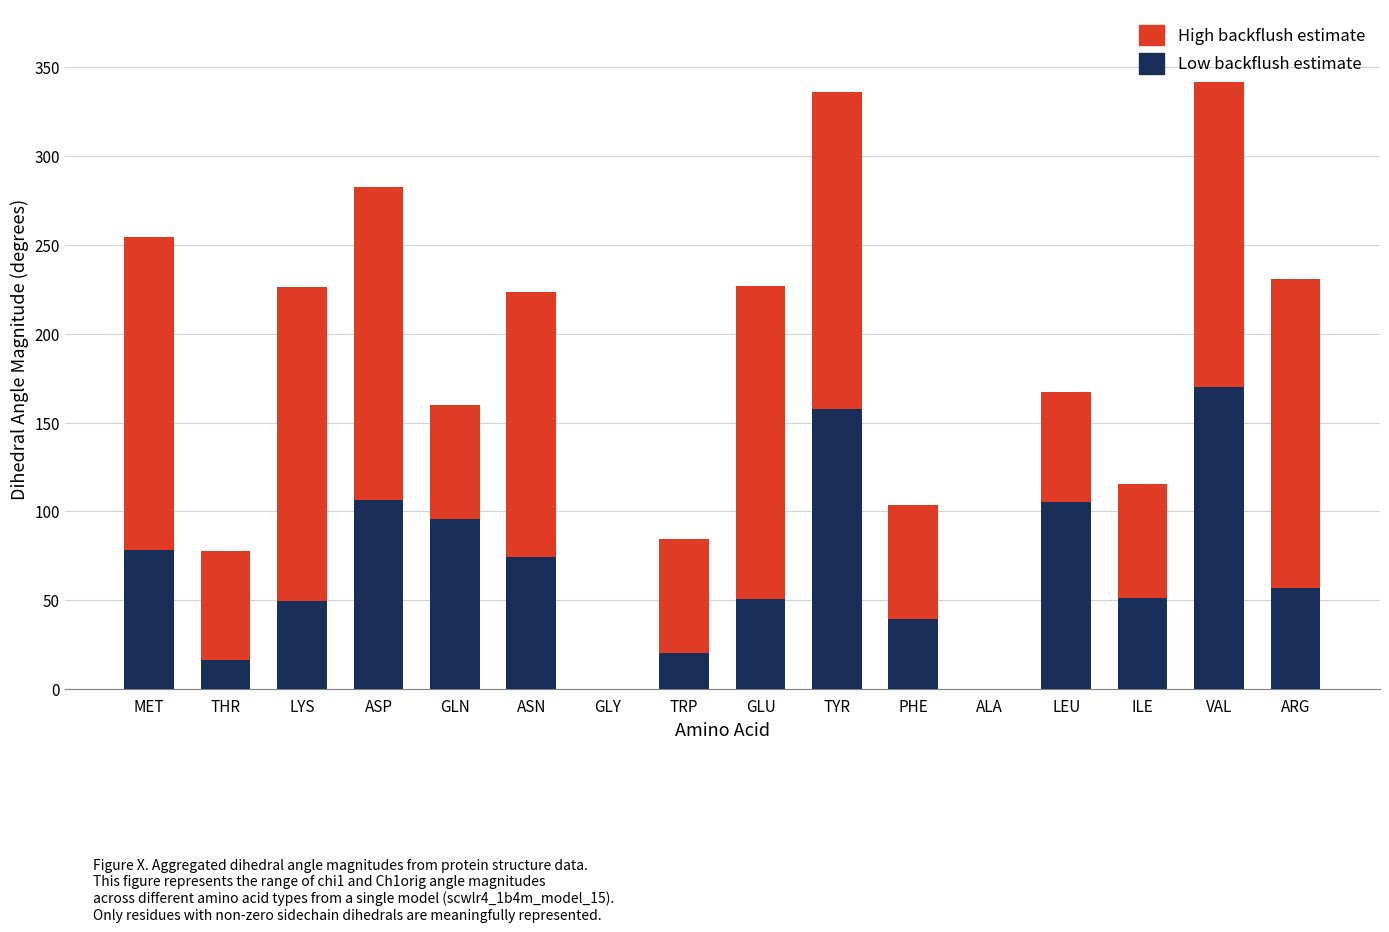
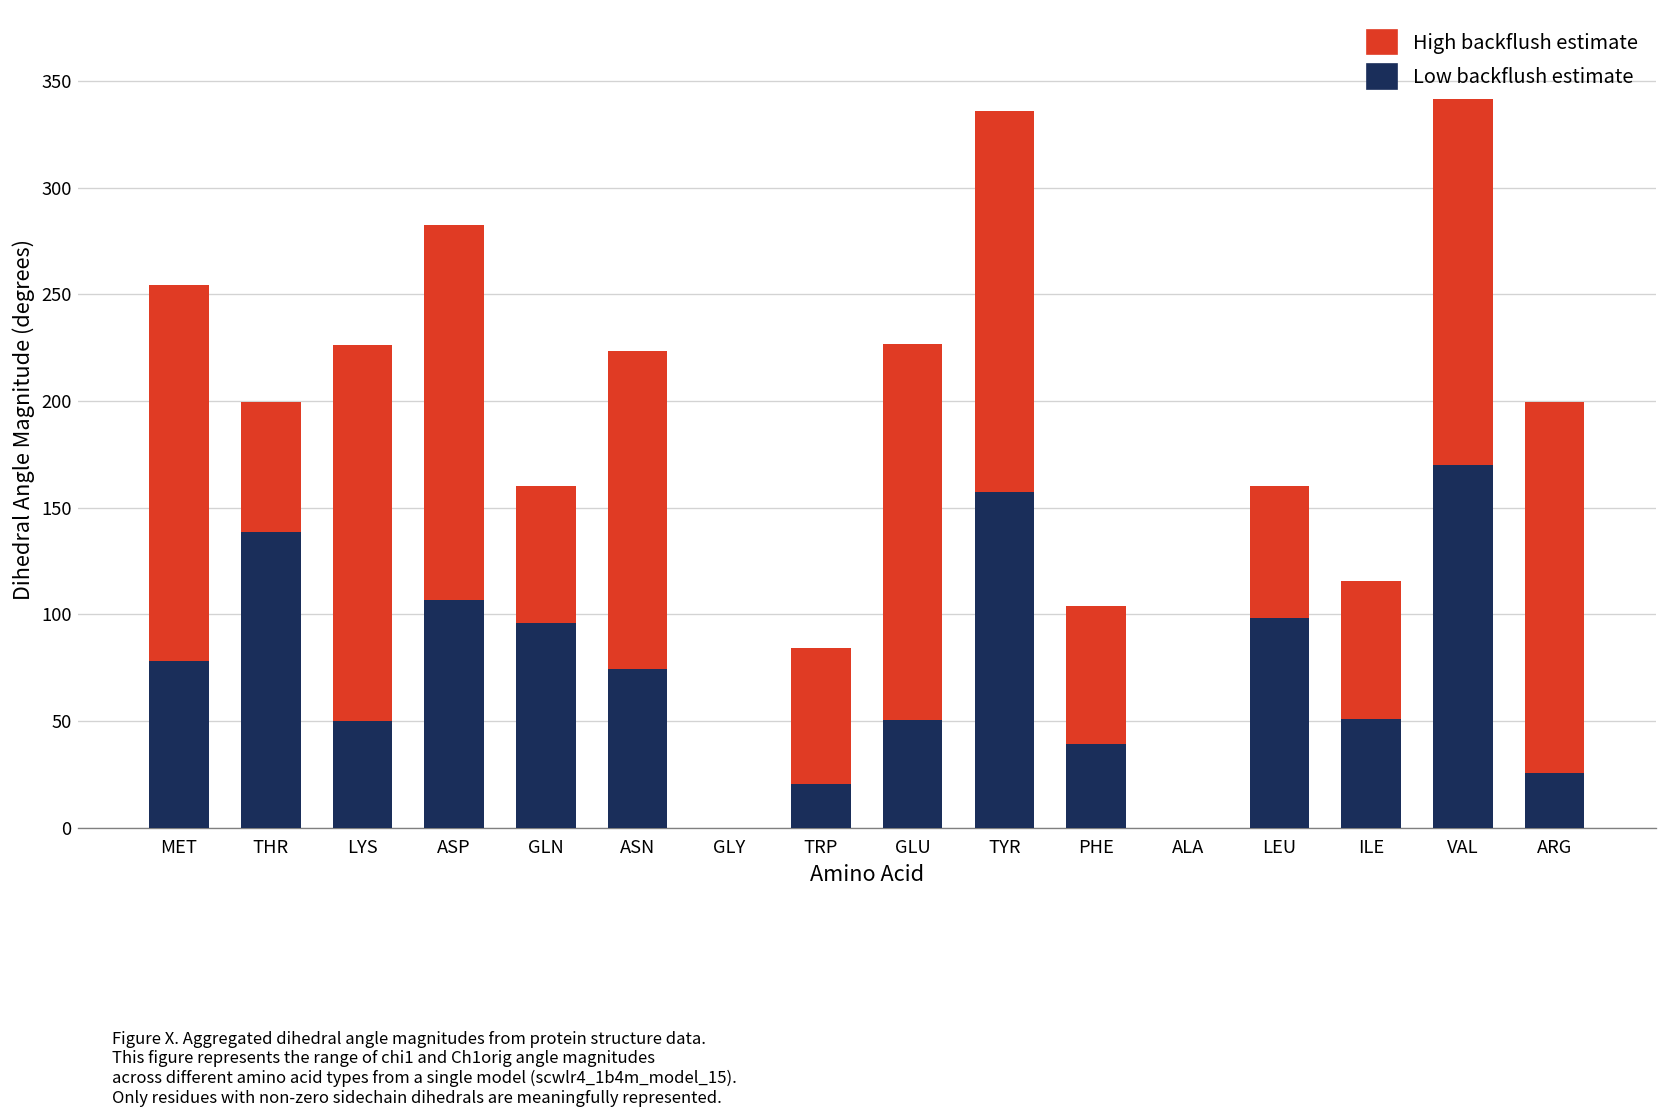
  {
    "Low backflush estimate": {
      "MET": 78,
-     "THR": 16,
+     "THR": 138,
      "LYS": 50,
      "ASP": 107,
      "GLN": 96,
      "ASN": 75,
      "GLY": 0,
      "TRP": 20,
      "GLU": 51,
      "TYR": 158,
      "PHE": 39,
      "ALA": 0,
-     "LEU": 105,
+     "LEU": 98,
      "ILE": 51,
      "VAL": 170,
-     "ARG": 57
+     "ARG": 26
    },
    "High backflush estimate": {
      "MET": 176,
      "THR": 61,
      "LYS": 176,
      "ASP": 176,
      "GLN": 64,
      "ASN": 149,
      "GLY": 0,
      "TRP": 64,
      "GLU": 176,
      "TYR": 178,
      "PHE": 65,
      "ALA": 0,
      "LEU": 62,
      "ILE": 64,
      "VAL": 172,
      "ARG": 174
    }
  }
